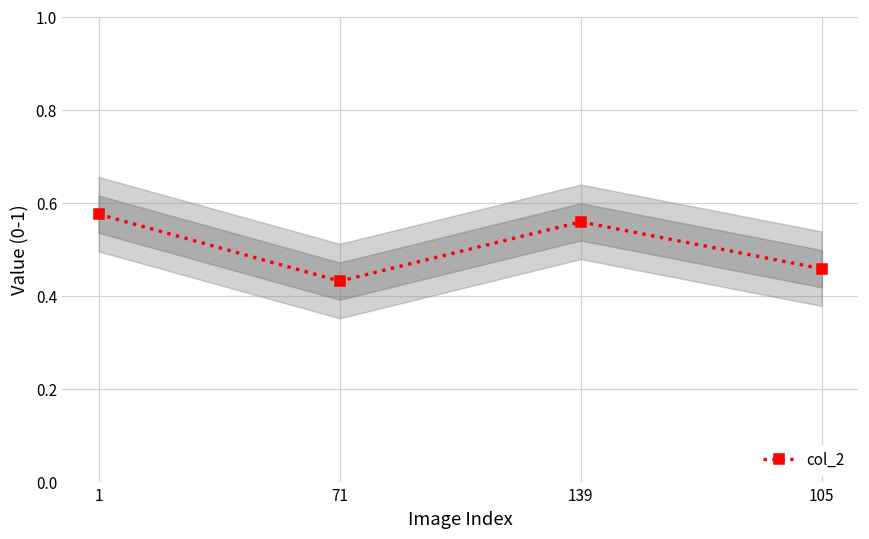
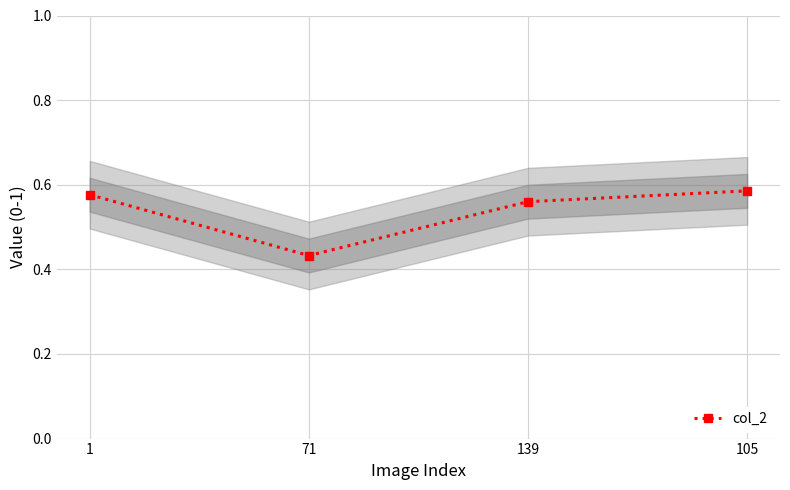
  {
    "col_2": {
      "1": 0.58,
      "71": 0.43,
      "139": 0.56,
-     "105": 0.46
+     "105": 0.59
    }
  }
